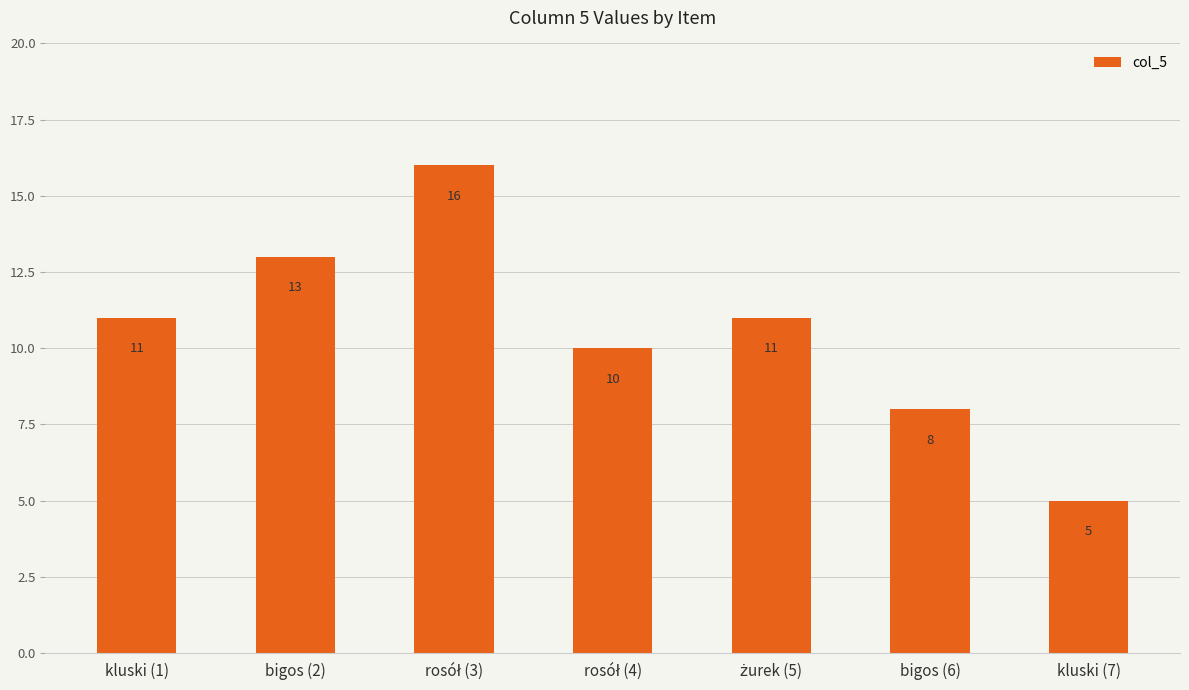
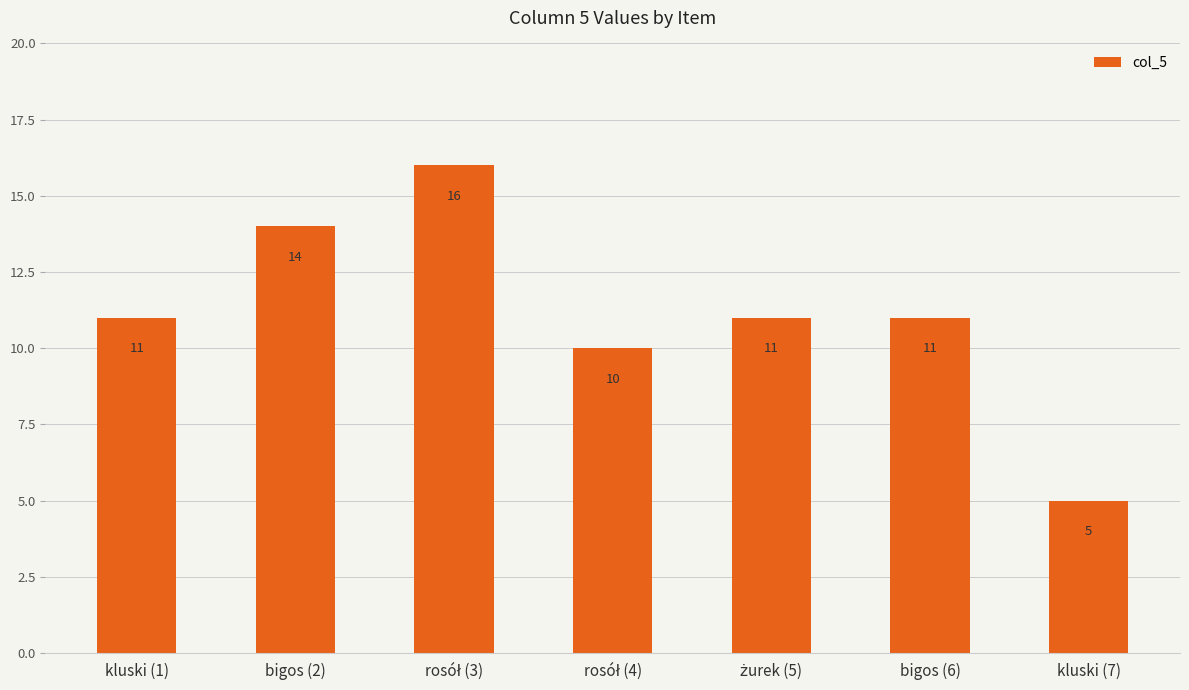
  {
    "kluski (1)": 11,
-   "bigos (2)": 13,
+   "bigos (2)": 14,
    "rosół (3)": 16,
    "rosół (4)": 10,
    "żurek (5)": 11,
-   "bigos (6)": 8,
+   "bigos (6)": 11,
    "kluski (7)": 5
  }
